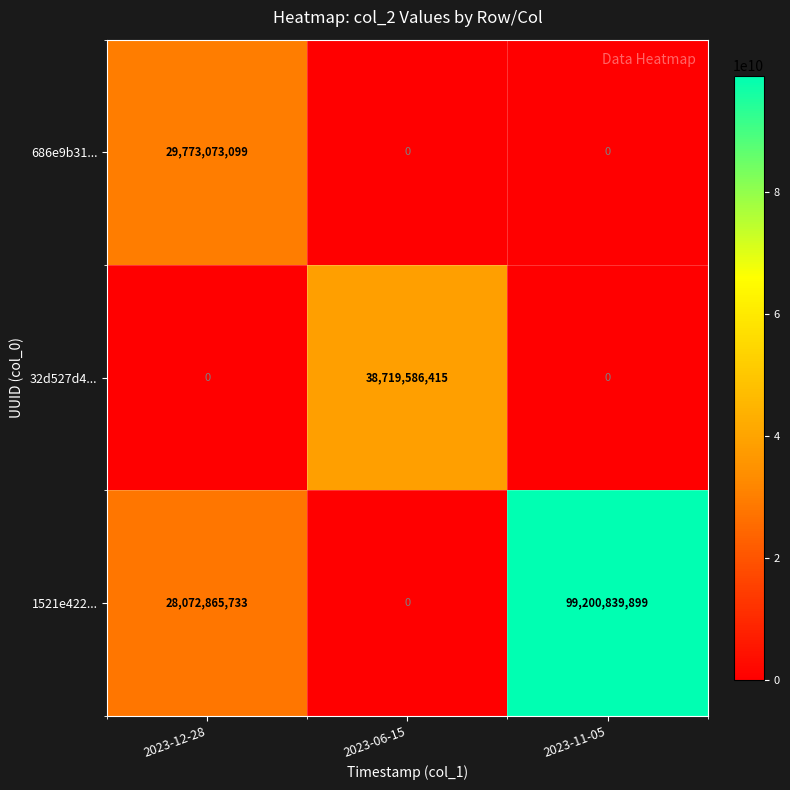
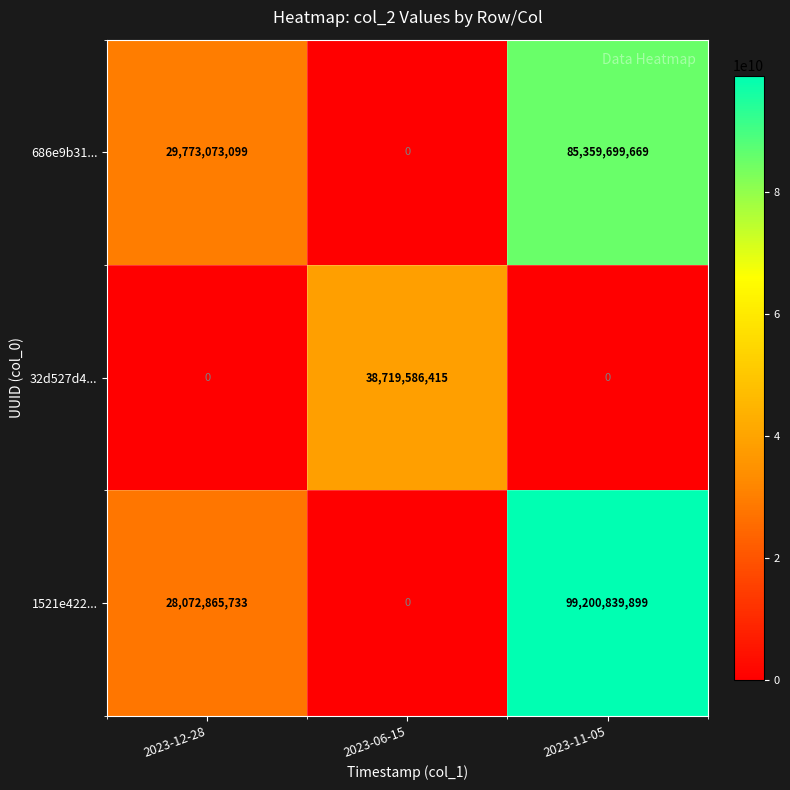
  {
    "686e9b31...": {
      "2023-12-28": "29,773,073,099",
      "2023-06-15": "0",
-     "2023-11-05": "0"
+     "2023-11-05": "85,359,699,669"
    },
    "32d527d4...": {
      "2023-12-28": "0",
      "2023-06-15": "38,719,586,415",
      "2023-11-05": "0"
    },
    "1521e422...": {
      "2023-12-28": "28,072,865,733",
      "2023-06-15": "0",
      "2023-11-05": "99,200,839,899"
    }
  }
